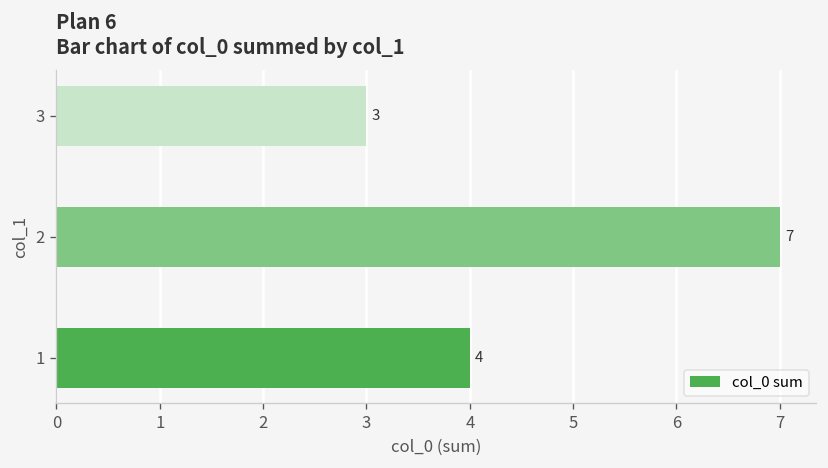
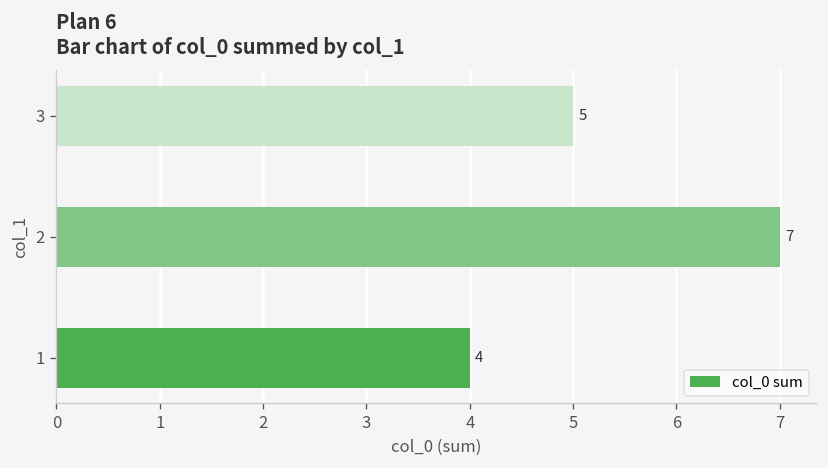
  {
-   "3": 3,
+   "3": 5,
    "2": 7,
    "1": 4
  }
